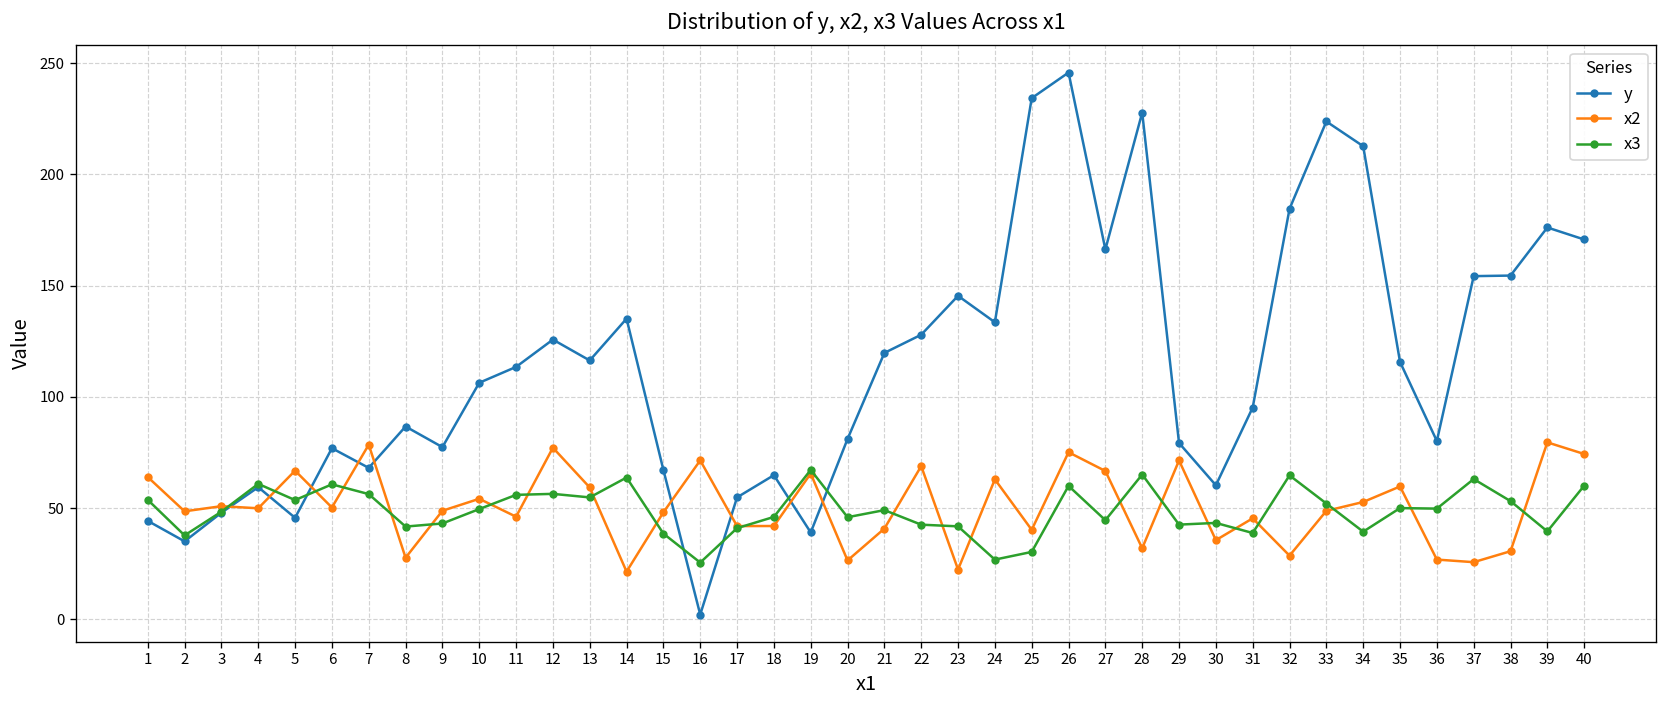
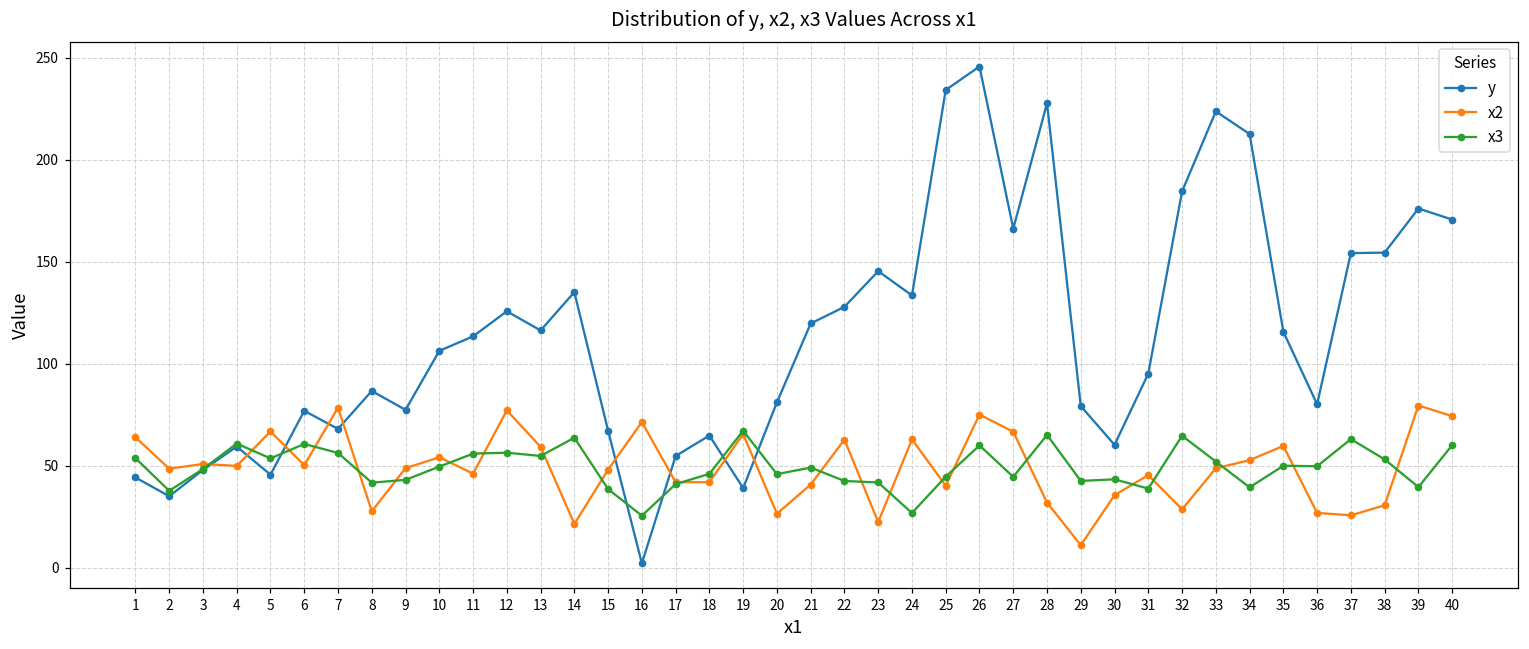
  {
    "y": {
      "1": 44,
      "2": 35,
      "4": 59,
      "5": 46,
      "6": 77,
      "7": 68,
      "8": 87,
      "9": 77,
      "10": 106,
      "11": 113,
      "12": 126,
      "13": 116,
      "14": 135,
      "15": 67,
      "16": 2,
      "17": 55,
      "18": 65,
      "19": 39,
      "20": 81,
      "21": 120,
      "22": 128,
      "23": 145,
      "24": 134,
      "25": 234,
      "26": 246,
      "27": 166,
      "28": 228,
      "29": 79,
      "30": 60,
      "31": 95,
      "32": 185,
      "33": 224,
      "34": 213,
      "35": 116,
      "36": 80,
      "37": 154,
      "38": 155,
      "39": 176,
      "40": 171
    },
    "x2": {
      "1": 64,
      "2": 49,
      "3": 51,
      "4": 50,
      "5": 67,
      "6": 50,
      "7": 79,
      "8": 28,
      "9": 49,
      "10": 54,
      "11": 46,
      "12": 77,
      "13": 59,
      "14": 21,
      "15": 48,
      "16": 71,
      "18": 42,
      "19": 66,
      "20": 26,
      "21": 41,
-     "22": 69,
+     "22": 63,
      "23": 22,
      "24": 63,
      "25": 40,
      "26": 75,
      "27": 67,
      "28": 32,
-     "29": 71,
+     "29": 11,
      "30": 36,
      "31": 45,
      "32": 29,
      "33": 49,
      "34": 53,
      "35": 60,
      "36": 27,
      "37": 26,
      "38": 31,
      "39": 80,
      "40": 74
    },
    "x3": {
      "1": 54,
      "2": 38,
      "4": 61,
      "5": 54,
      "6": 61,
      "7": 56,
      "8": 42,
      "9": 43,
      "10": 50,
      "11": 56,
      "12": 56,
      "13": 55,
      "14": 64,
      "15": 39,
      "16": 25,
      "18": 46,
      "19": 67,
      "20": 46,
      "21": 49,
      "22": 43,
      "23": 42,
      "24": 27,
-     "25": 30,
+     "25": 45,
      "26": 60,
      "27": 45,
      "28": 65,
      "29": 43,
      "30": 43,
      "31": 39,
      "32": 65,
      "33": 52,
      "34": 39,
      "35": 50,
      "36": 50,
      "37": 63,
      "38": 53,
      "39": 40,
      "40": 60
    }
  }
